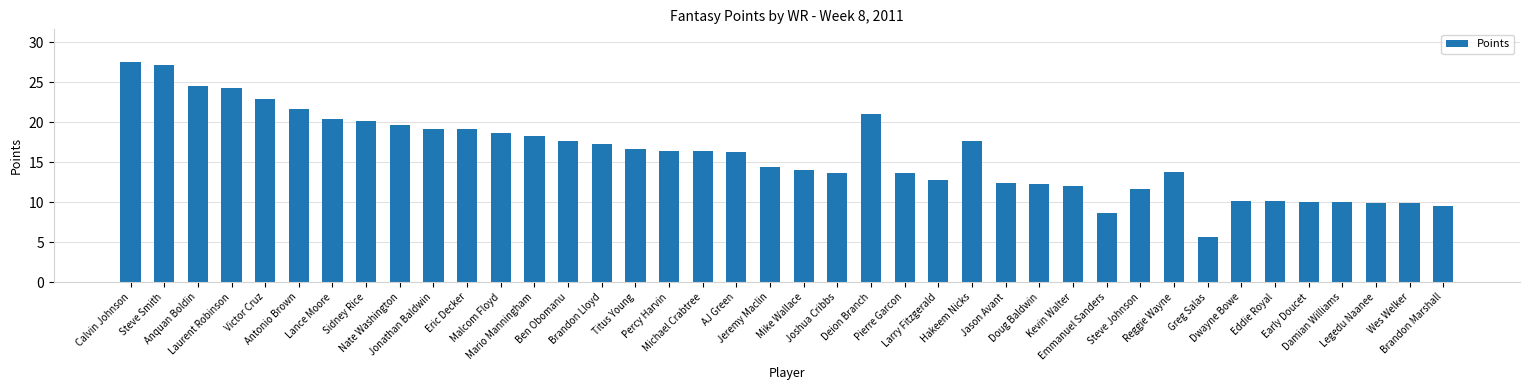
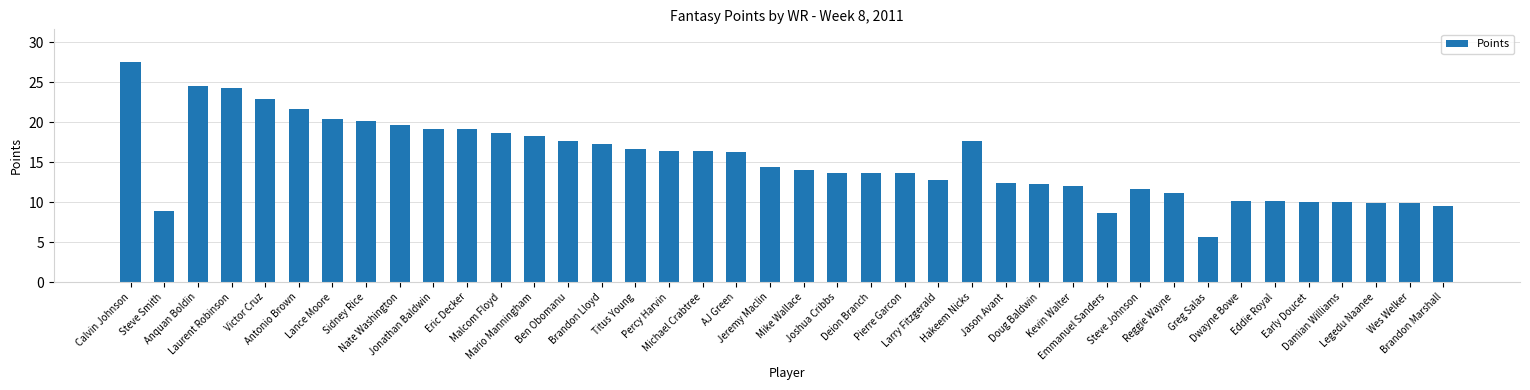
  {
    "Calvin Johnson": 28,
-   "Steve Smith": 27,
+   "Steve Smith": 9,
    "Anquan Boldin": 25,
    "Laurent Robinson": 24,
    "Victor Cruz": 23,
    "Antonio Brown": 22,
    "Lance Moore": 20,
    "Sidney Rice": 20,
    "Nate Washington": 20,
    "Jonathan Baldwin": 19,
    "Eric Decker": 19,
    "Malcom Floyd": 19,
    "Mario Manningham": 18,
    "Ben Obomanu": 18,
    "Brandon Lloyd": 17,
    "Titus Young": 17,
    "Percy Harvin": 16,
    "Michael Crabtree": 16,
    "AJ Green": 16,
    "Jeremy Maclin": 14,
    "Mike Wallace": 14,
    "Joshua Cribbs": 14,
-   "Deion Branch": 21,
+   "Deion Branch": 14,
    "Pierre Garcon": 14,
    "Larry Fitzgerald": 13,
    "Hakeem Nicks": 18,
    "Jason Avant": 12,
    "Doug Baldwin": 12,
    "Kevin Walter": 12,
    "Emmanuel Sanders": 9,
    "Steve Johnson": 12,
-   "Reggie Wayne": 14,
+   "Reggie Wayne": 11,
    "Greg Salas": 6,
    "Dwayne Bowe": 10,
    "Eddie Royal": 10,
    "Early Doucet": 10,
    "Damian Williams": 10,
    "Legedu Naanee": 10,
    "Wes Welker": 10,
    "Brandon Marshall": 10
  }
